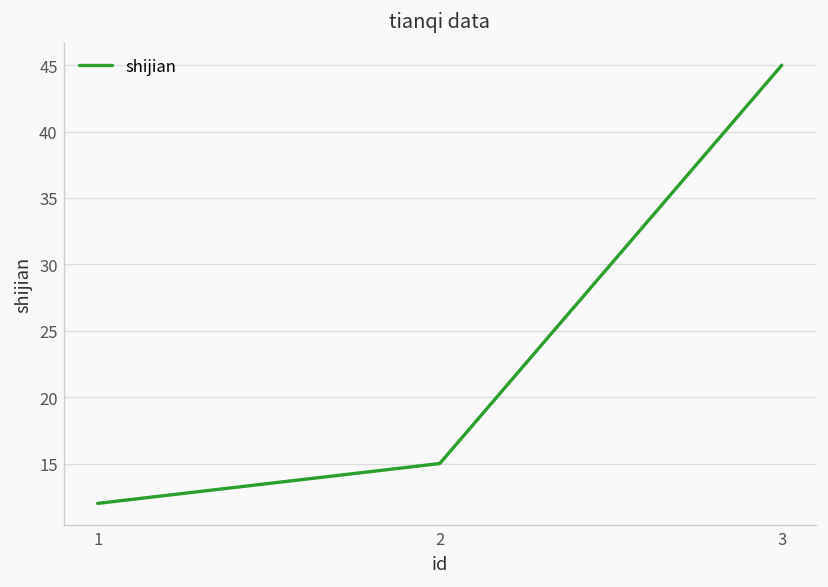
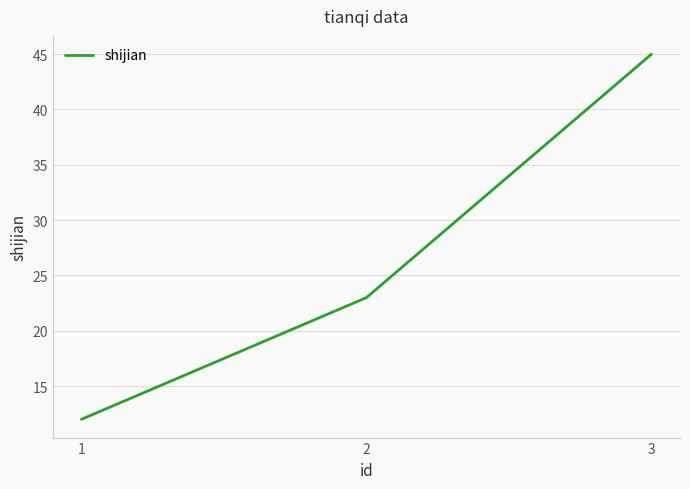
  {
    "1": 12,
-   "2": 15,
+   "2": 23,
    "3": 45
  }
